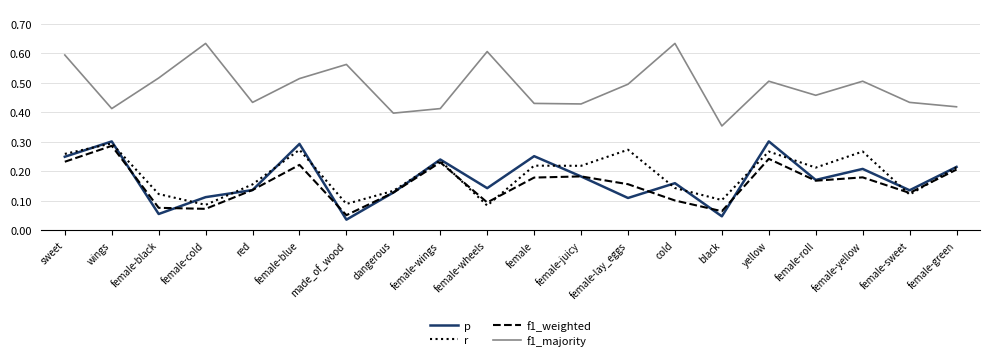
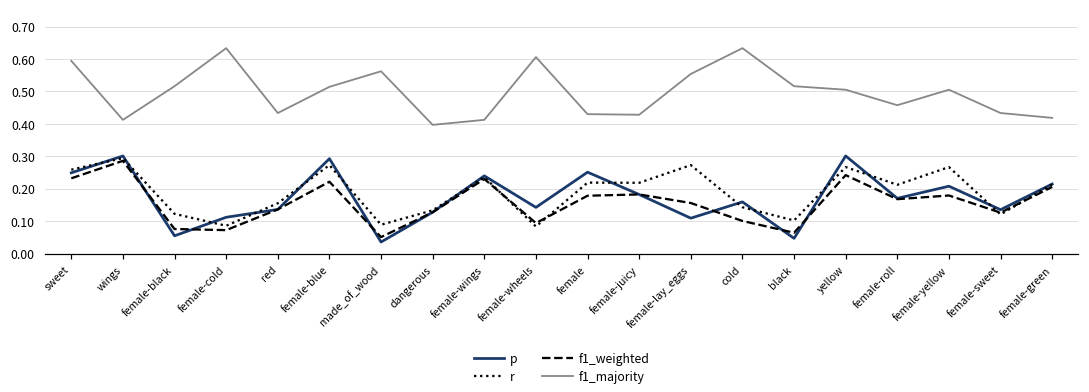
  {
    "p": {
      "sweet": 0.25,
      "female-black": 0.05,
      "female-cold": 0.11,
      "female-blue": 0.29,
      "made_of_wood": 0.04,
      "female-wheels": 0.14,
      "female": 0.25,
      "female-lay_eggs": 0.11,
      "cold": 0.16,
      "black": 0.05,
      "yellow": 0.30,
      "female-yellow": 0.21,
      "female-sweet": 0.14
    },
    "f1_majority": {
      "sweet": 0.59,
      "wings": 0.41,
      "female-black": 0.52,
      "female-cold": 0.63,
      "red": 0.43,
      "female-blue": 0.51,
      "made_of_wood": 0.56,
      "dangerous": 0.40,
      "female-wings": 0.41,
      "female-wheels": 0.61,
      "female": 0.43,
      "female-juicy": 0.43,
-     "female-lay_eggs": 0.49,
+     "female-lay_eggs": 0.55,
      "cold": 0.63,
-     "black": 0.35,
+     "black": 0.52,
      "yellow": 0.51,
      "female-roll": 0.46,
      "female-yellow": 0.51,
      "female-sweet": 0.43,
      "female-green": 0.42
    }
  }
